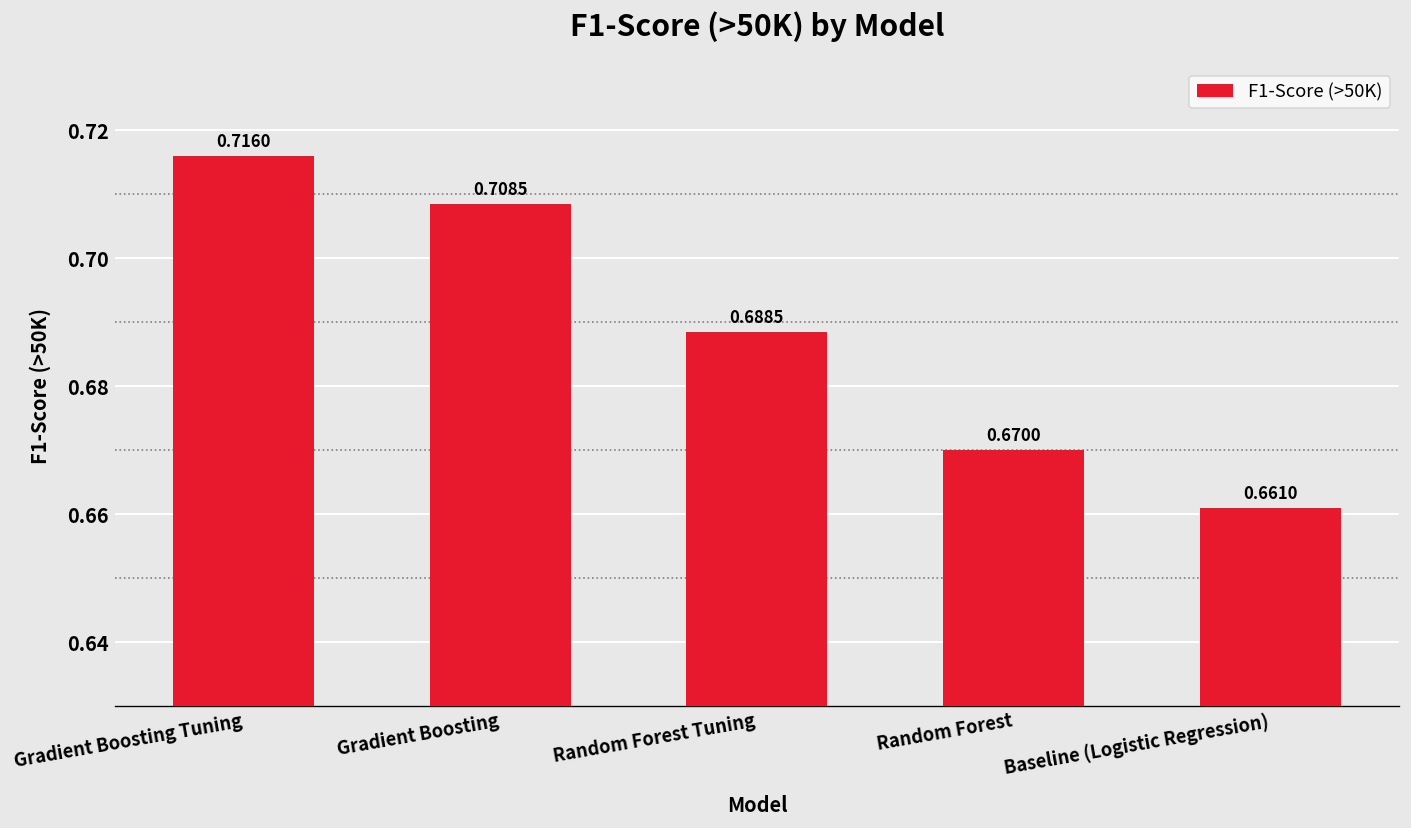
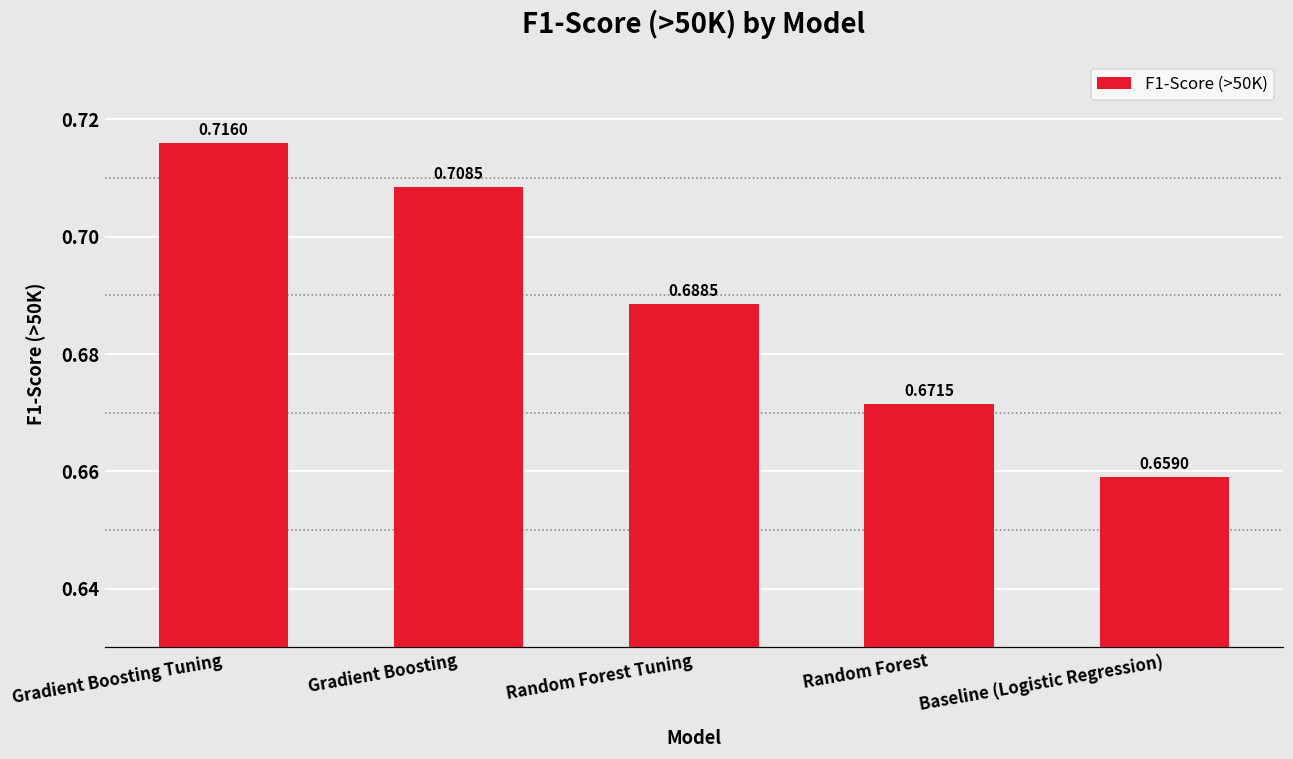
  {
    "Gradient Boosting Tuning": 0.7160,
    "Gradient Boosting": 0.7085,
    "Random Forest Tuning": 0.6885,
-   "Random Forest": 0.6700,
-   "Baseline (Logistic Regression)": 0.6610
+   "Random Forest": 0.6715,
+   "Baseline (Logistic Regression)": 0.6590
  }
